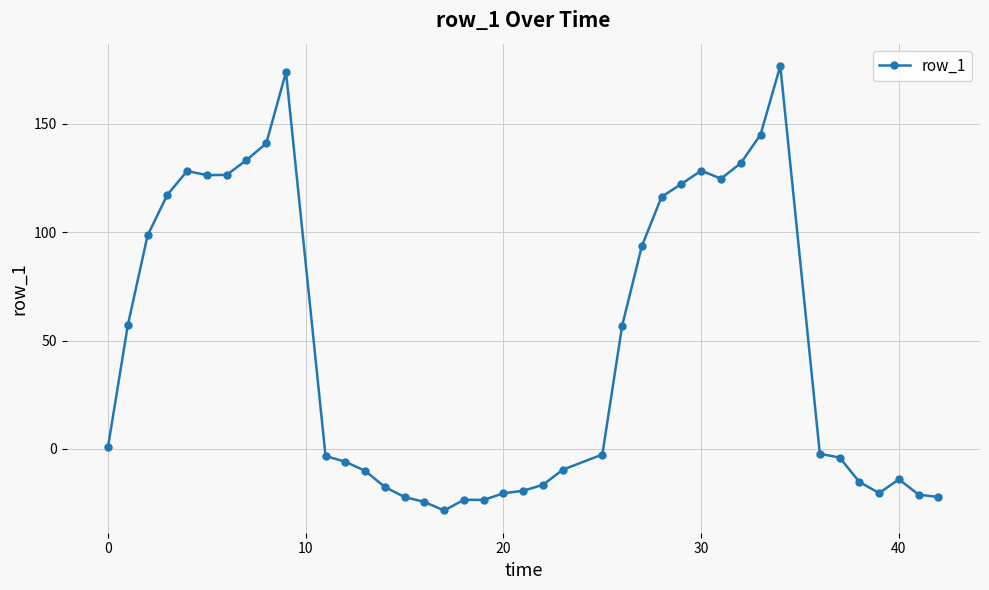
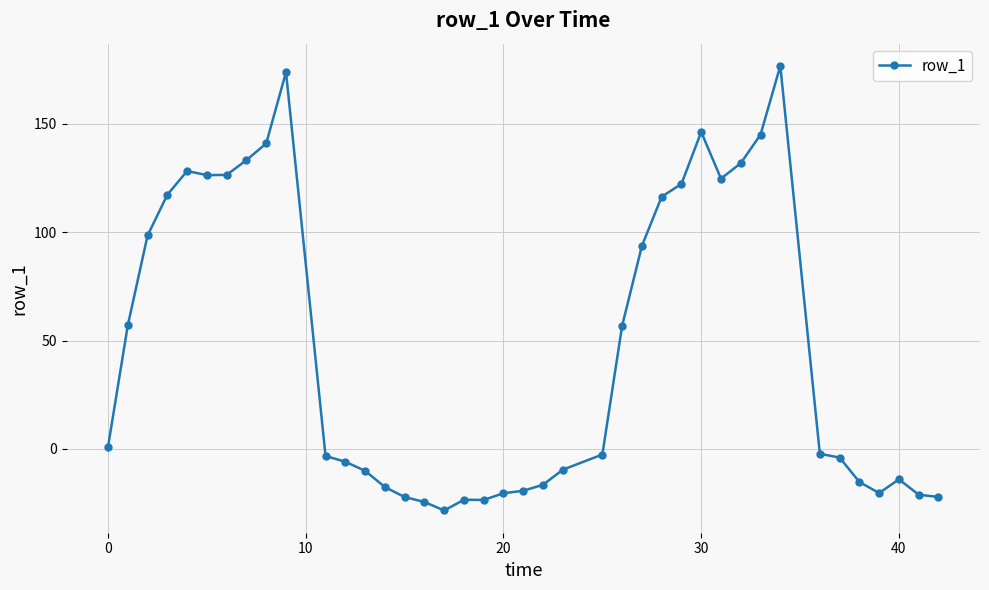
  {
    "0": 1,
    "20": -20,
-   "30": 128,
+   "30": 146,
    "40": -14
  }
